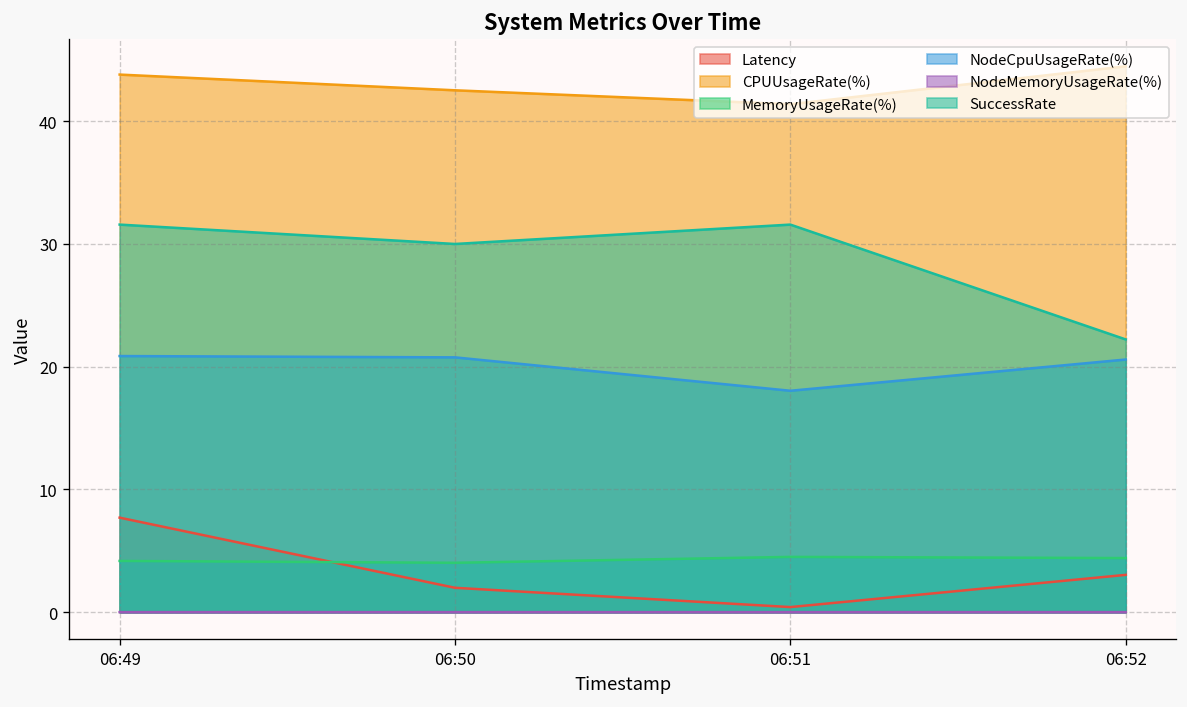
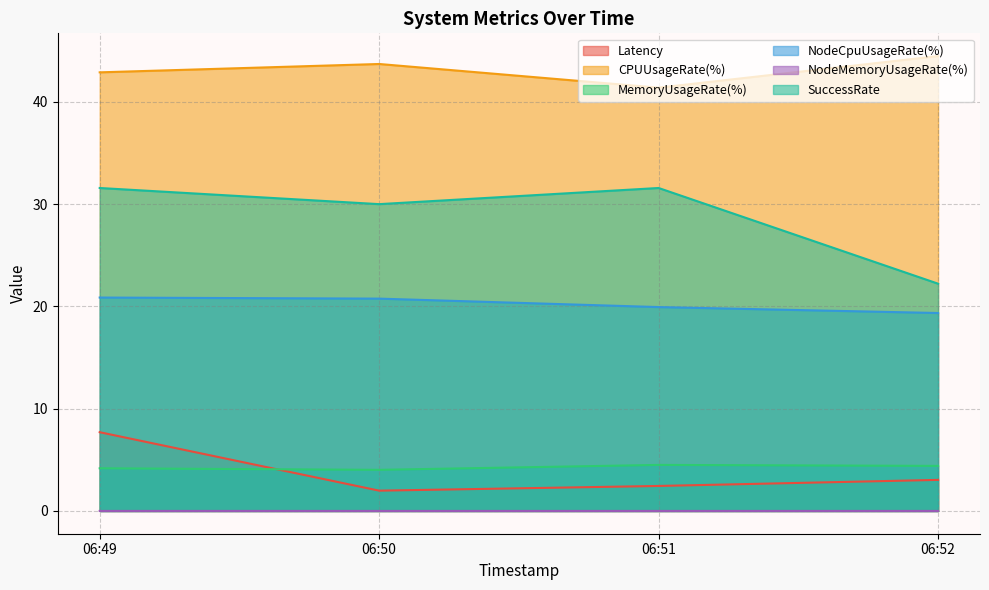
  {
    "Latency": {
      "06:49": 7.7,
      "06:50": 2.0,
-     "06:51": 0.4,
+     "06:51": 2.4,
      "06:52": 3.0
    },
    "CPUUsageRate(%)": {
-     "06:49": 43.8,
-     "06:50": 42.5
+     "06:49": 42.9,
+     "06:50": 43.7
    },
    "NodeCpuUsageRate(%)": {
      "06:49": 20.9,
      "06:50": 20.8,
-     "06:51": 18.0,
-     "06:52": 20.6
+     "06:51": 19.9,
+     "06:52": 19.4
    },
    "NodeMemoryUsageRate(%)": {
      "06:49": 0.0,
      "06:50": 0.0,
      "06:51": 0.0,
      "06:52": 0.0
    }
  }
